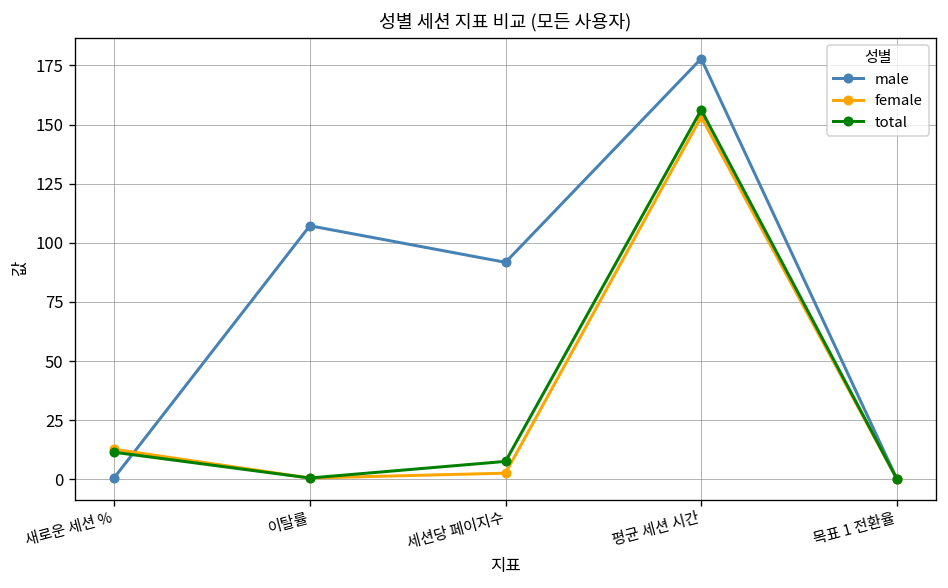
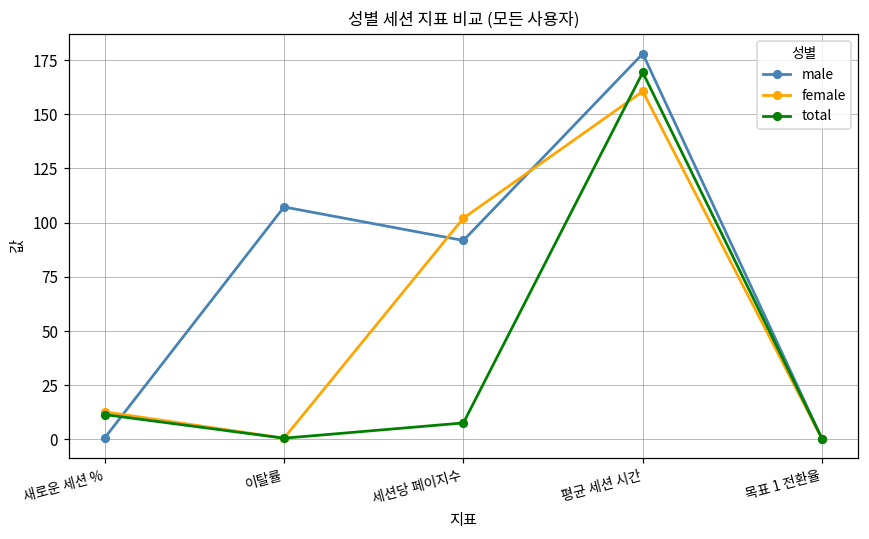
  {
    "male": {
      "새로운 세션 %": 1,
      "이탈률": 107,
      "세션당 페이지수": 92,
      "평균 세션 시간": 178
    },
    "female": {
-     "세션당 페이지수": 3,
-     "평균 세션 시간": 153
+     "세션당 페이지수": 102,
+     "평균 세션 시간": 161
    },
    "total": {
      "세션당 페이지수": 8,
-     "평균 세션 시간": 156
+     "평균 세션 시간": 169
    }
  }
